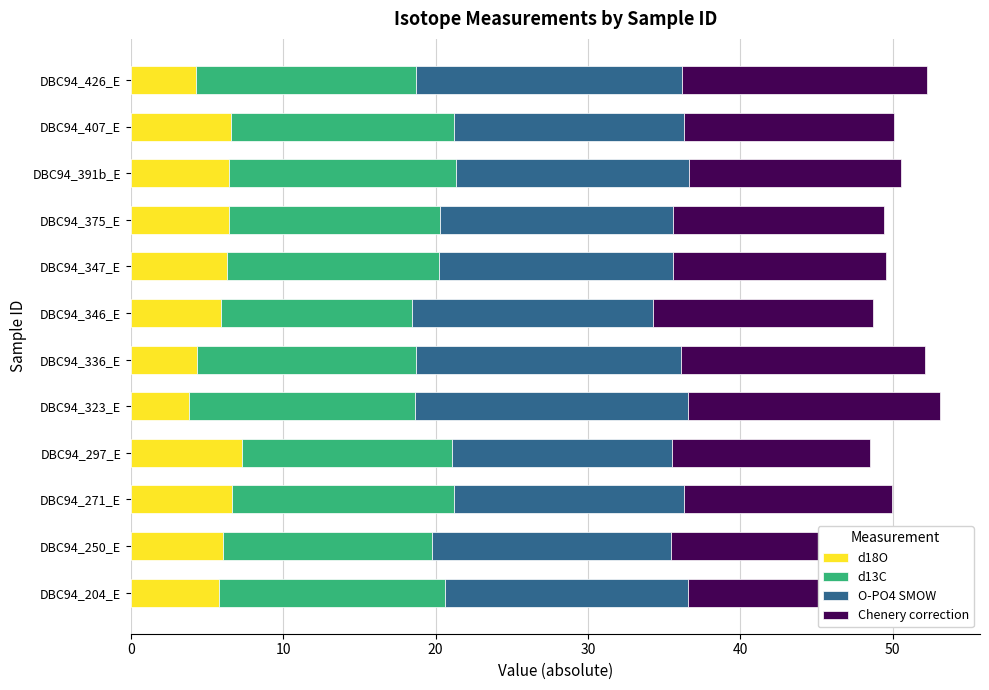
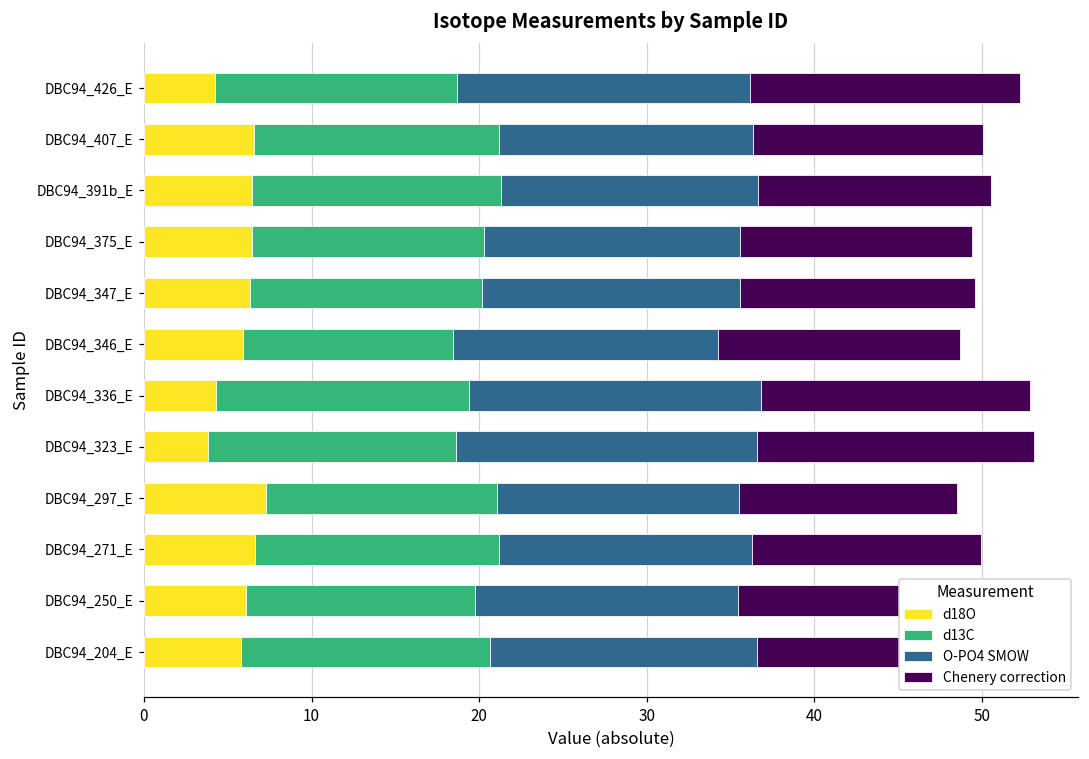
  {
    "d18O": {
      "DBC94_426_E": 4.3,
      "DBC94_407_E": 6.6,
      "DBC94_391b_E": 6.4,
      "DBC94_375_E": 6.5,
      "DBC94_347_E": 6.3,
      "DBC94_346_E": 5.9,
      "DBC94_336_E": 4.3,
      "DBC94_323_E": 3.8,
      "DBC94_297_E": 7.3,
      "DBC94_271_E": 6.6,
      "DBC94_250_E": 6.1,
      "DBC94_204_E": 5.8
    },
    "d13C": {
      "DBC94_426_E": 14.4,
      "DBC94_407_E": 14.6,
      "DBC94_391b_E": 14.9,
      "DBC94_375_E": 13.8,
      "DBC94_347_E": 13.9,
      "DBC94_346_E": 12.6,
-     "DBC94_336_E": 14.4,
+     "DBC94_336_E": 15.1,
      "DBC94_323_E": 14.8,
      "DBC94_297_E": 13.8,
      "DBC94_271_E": 14.6,
      "DBC94_250_E": 13.7,
      "DBC94_204_E": 14.8
    },
    "O-PO4 SMOW": {
      "DBC94_426_E": 17.5,
      "DBC94_407_E": 15.1,
      "DBC94_391b_E": 15.3,
      "DBC94_375_E": 15.3,
      "DBC94_347_E": 15.4,
      "DBC94_346_E": 15.8,
      "DBC94_336_E": 17.4,
      "DBC94_323_E": 17.9,
      "DBC94_297_E": 14.4,
      "DBC94_271_E": 15.1,
      "DBC94_250_E": 15.7,
      "DBC94_204_E": 15.9
    },
    "Chenery correction": {
      "DBC94_426_E": 16.1,
      "DBC94_407_E": 13.7,
      "DBC94_391b_E": 13.9,
      "DBC94_375_E": 13.9,
      "DBC94_347_E": 14.0,
      "DBC94_346_E": 14.4,
      "DBC94_336_E": 16.0,
      "DBC94_323_E": 16.5,
      "DBC94_297_E": 13.0,
      "DBC94_271_E": 13.7
    }
  }
